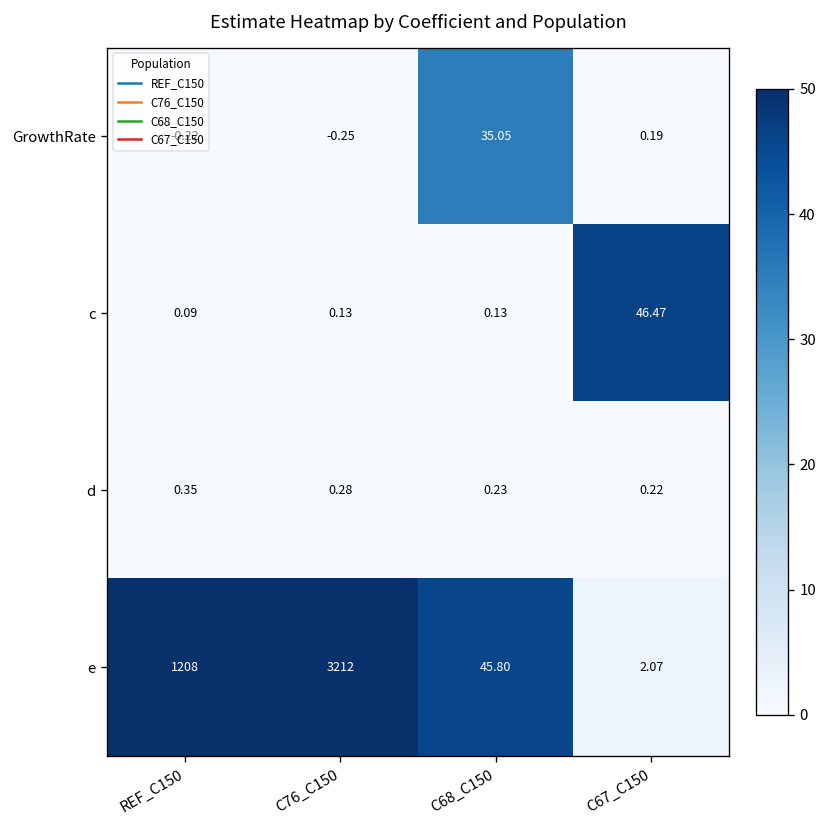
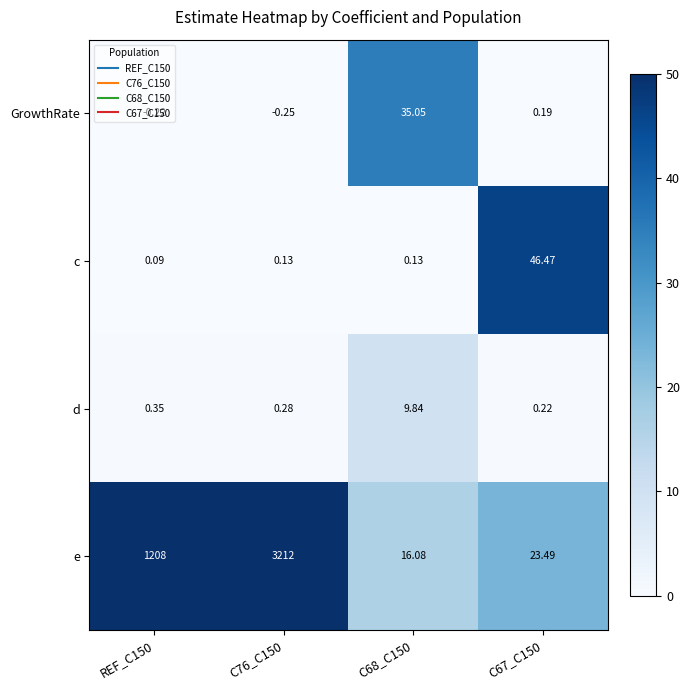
  {
    "GrowthRate": {
      "C76_C150": -0.25,
      "C68_C150": 35.05,
      "C67_C150": 0.19
    },
    "c": {
      "REF_C150": 0.09,
      "C76_C150": 0.13,
      "C68_C150": 0.13,
      "C67_C150": 46.47
    },
    "d": {
      "REF_C150": 0.35,
      "C76_C150": 0.28,
-     "C68_C150": 0.23,
+     "C68_C150": 9.84,
      "C67_C150": 0.22
    },
    "e": {
      "REF_C150": 1208,
      "C76_C150": 3212,
-     "C68_C150": 45.80,
-     "C67_C150": 2.07
+     "C68_C150": 16.08,
+     "C67_C150": 23.49
    }
  }
